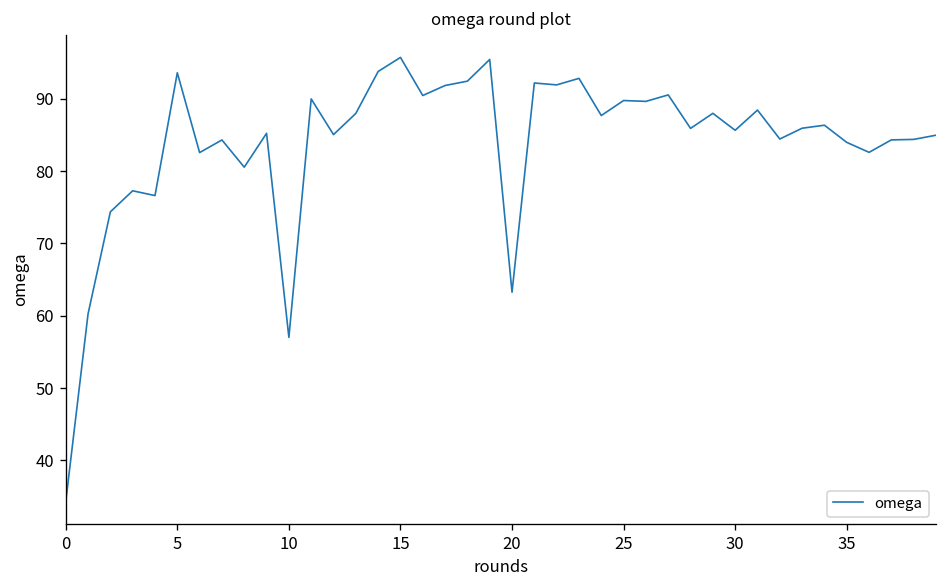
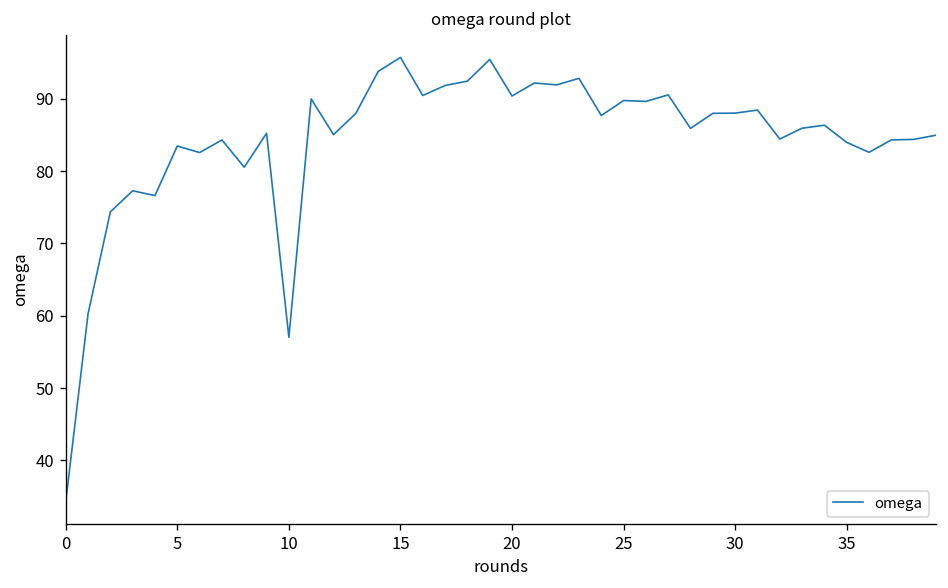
  {
    "0": 34,
-   "5": 94,
+   "5": 83,
    "10": 57,
    "15": 96,
-   "20": 63,
+   "20": 90,
    "25": 90,
-   "30": 86,
+   "30": 88,
    "35": 84
  }
